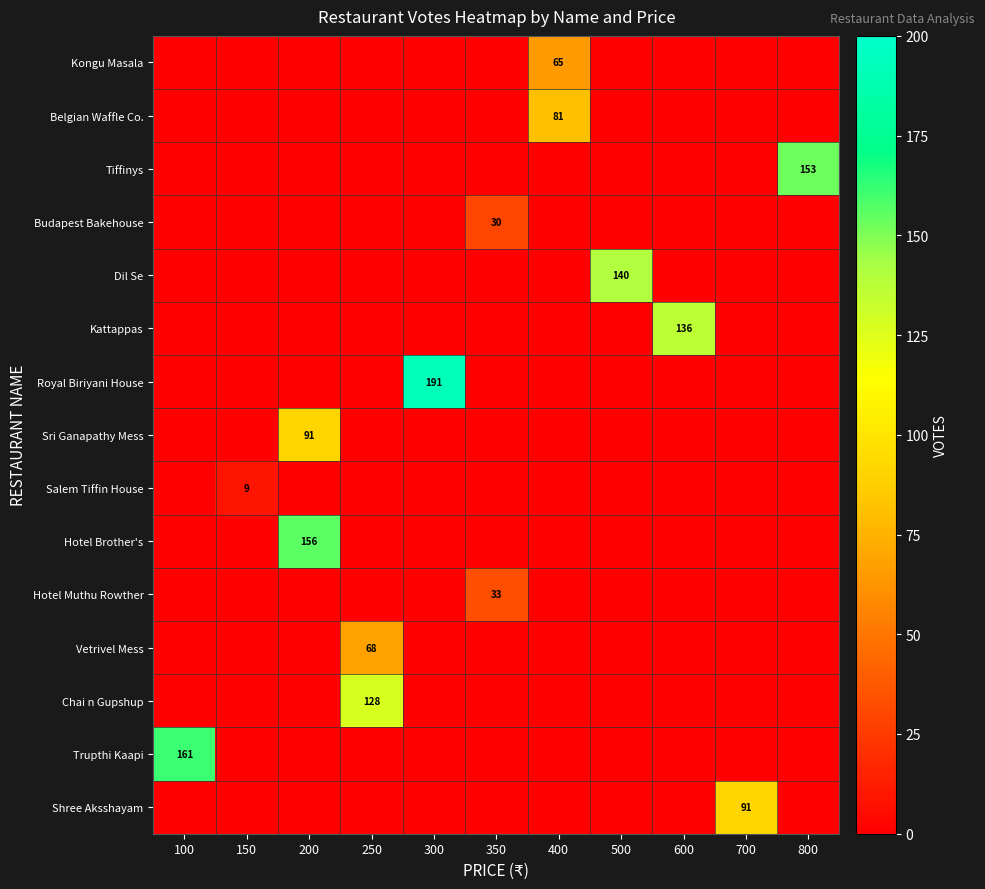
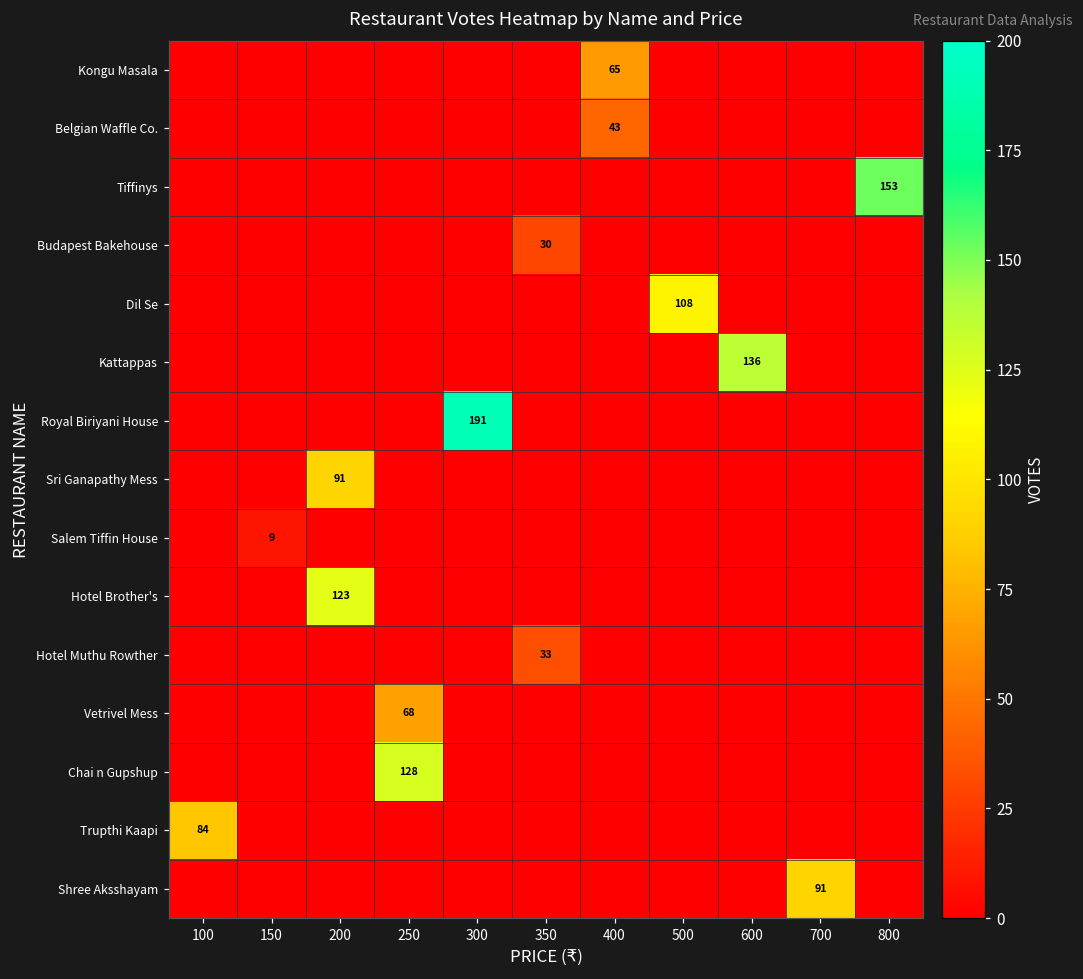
  {
    "Kongu Masala": {
      "400": 65
    },
    "Belgian Waffle Co.": {
-     "400": 81
+     "400": 43
    },
    "Tiffinys": {
      "800": 153
    },
    "Budapest Bakehouse": {
      "350": 30
    },
    "Dil Se": {
-     "500": 140
+     "500": 108
    },
    "Kattappas": {
      "600": 136
    },
    "Royal Biriyani House": {
      "300": 191
    },
    "Sri Ganapathy Mess": {
      "200": 91
    },
    "Salem Tiffin House": {
      "150": 9
    },
    "Hotel Brother's": {
-     "200": 156
+     "200": 123
    },
    "Hotel Muthu Rowther": {
      "350": 33
    },
    "Vetrivel Mess": {
      "250": 68
    },
    "Chai n Gupshup": {
      "250": 128
    },
    "Trupthi Kaapi": {
-     "100": 161
+     "100": 84
    },
    "Shree Aksshayam": {
      "700": 91
    }
  }
